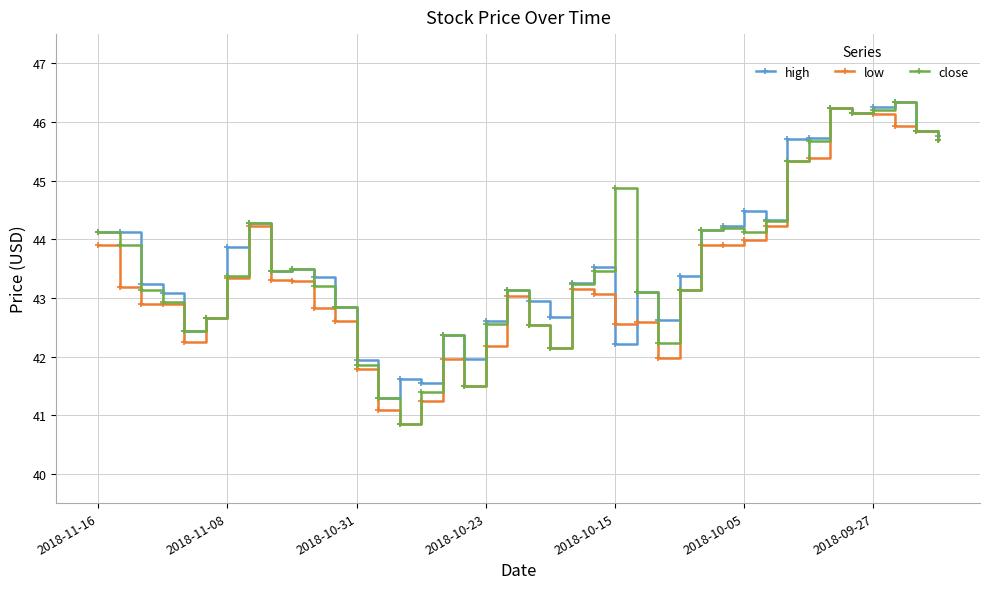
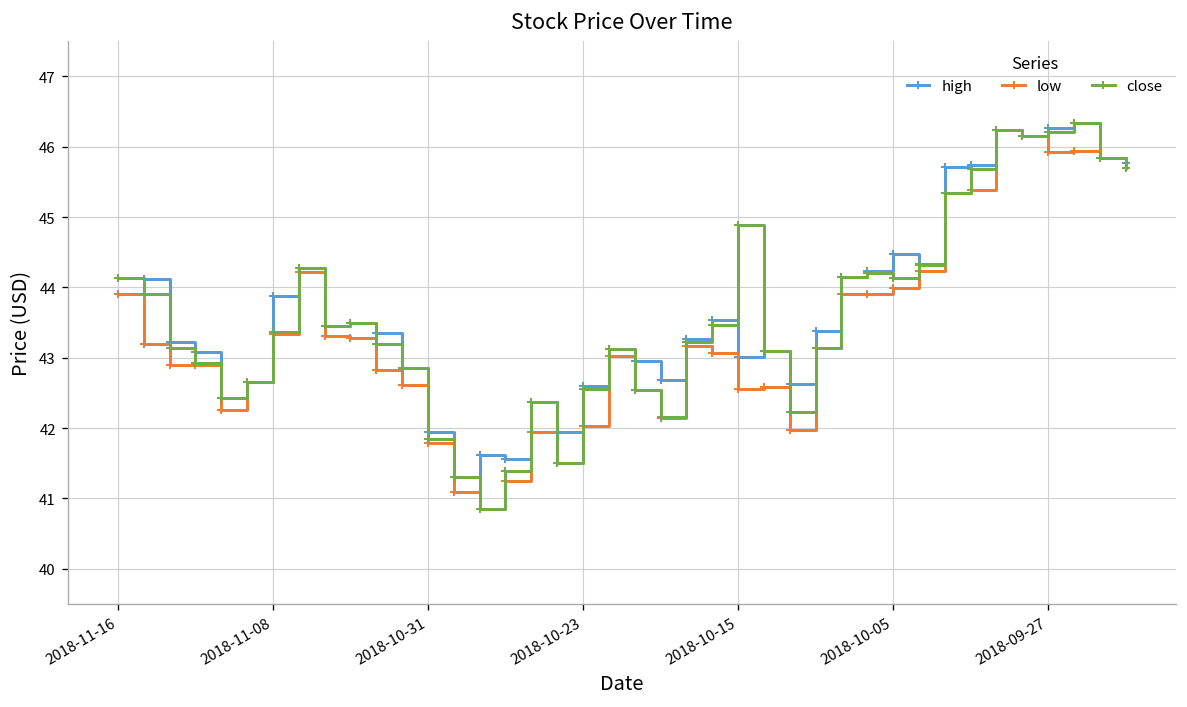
  {
    "high": {
      "2018-11-08": 43.9,
      "2018-10-31": 41.9,
-     "2018-10-15": 42.2,
+     "2018-10-15": 43.0,
      "2018-10-05": 44.5,
      "2018-09-27": 46.3
    },
    "low": {
      "2018-11-16": 43.9,
      "2018-10-31": 41.8,
-     "2018-10-23": 42.2,
+     "2018-10-23": 42.0,
      "2018-10-15": 42.6,
      "2018-10-05": 44.0,
-     "2018-09-27": 46.1
+     "2018-09-27": 45.9
    },
    "close": {
      "2018-10-31": 41.8,
      "2018-10-15": 44.9,
      "2018-10-05": 44.1,
      "2018-09-27": 46.2
    }
  }
